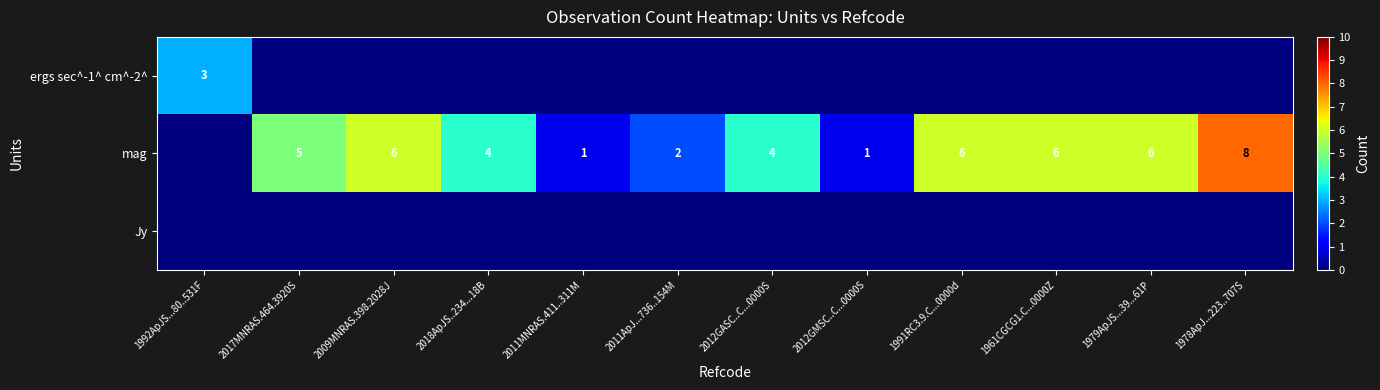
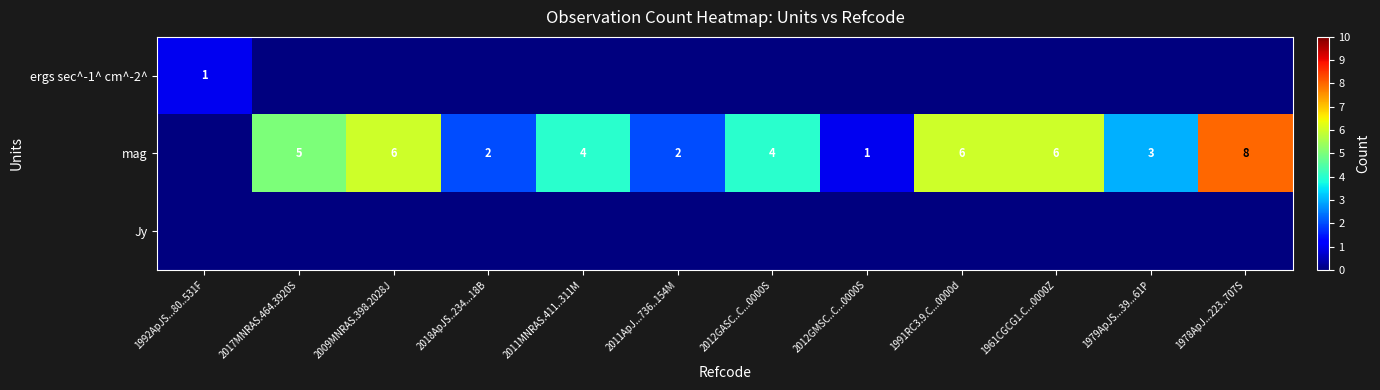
  {
    "ergs sec^-1^ cm^-2^": {
-     "1992ApJS...80..531F": 3
+     "1992ApJS...80..531F": 1
    },
    "mag": {
      "2017MNRAS.464.3920S": 5,
      "2009MNRAS.398.2028J": 6,
-     "2018ApJS..234...18B": 4,
-     "2011MNRAS.411..311M": 1,
+     "2018ApJS..234...18B": 2,
+     "2011MNRAS.411..311M": 4,
      "2011ApJ...736..154M": 2,
      "2012GASC..C...0000S": 4,
      "2012GMSC..C...0000S": 1,
      "1991RC3.9.C...0000d": 6,
      "1961CGCG1.C...0000Z": 6,
-     "1979ApJS...39...61P": 6,
+     "1979ApJS...39...61P": 3,
      "1978ApJ...223..707S": 8
    }
  }
